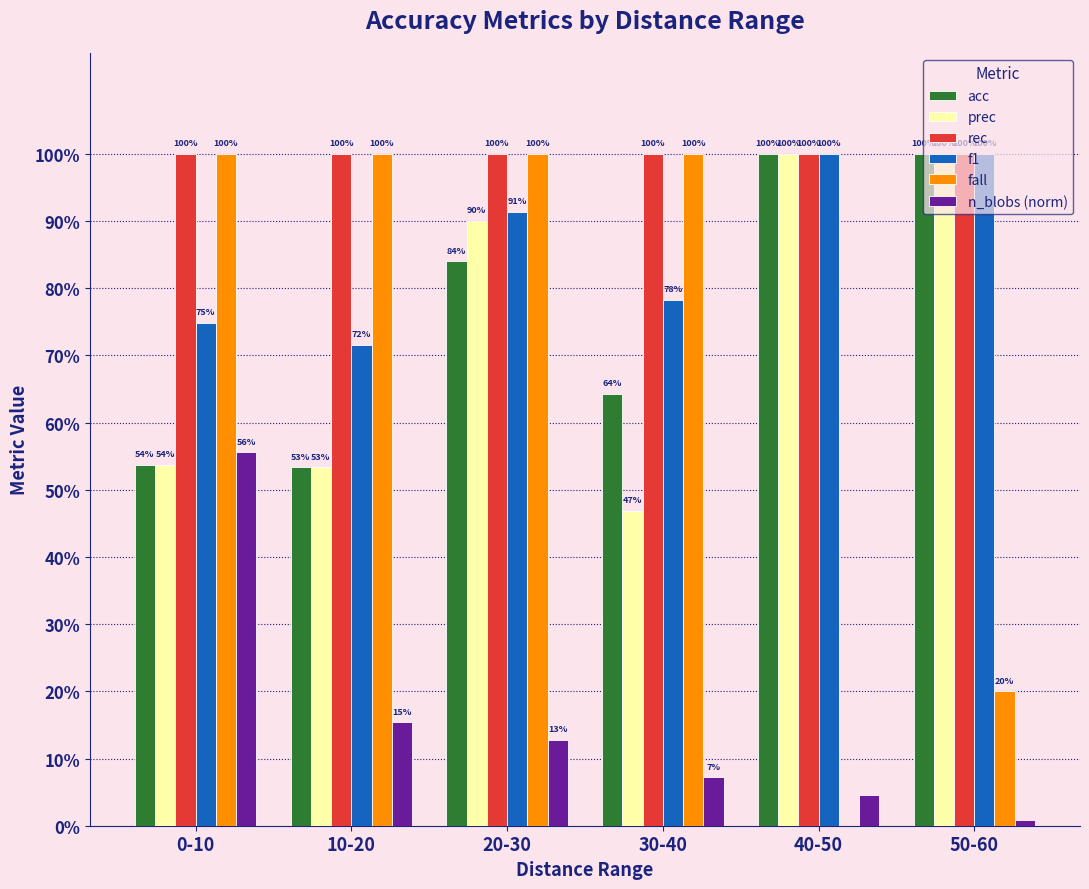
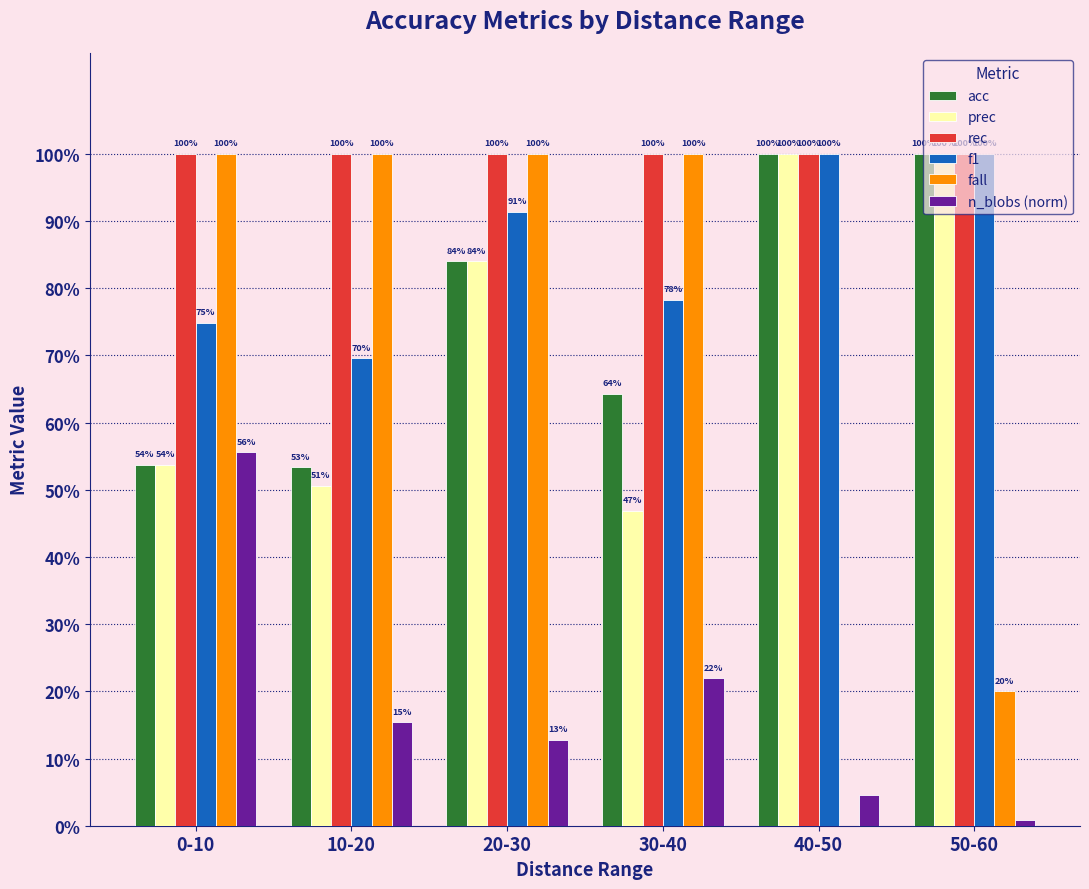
  {
    "acc": {
      "0-10": "54%",
      "10-20": "53%",
      "20-30": "84%",
      "30-40": "64%"
    },
    "prec": {
      "0-10": "54%",
-     "10-20": "53%",
-     "20-30": "90%",
+     "10-20": "51%",
+     "20-30": "84%",
      "30-40": "47%"
    },
    "rec": {
      "0-10": "100%",
      "10-20": "100%",
      "20-30": "100%",
      "30-40": "100%"
    },
    "f1": {
      "0-10": "75%",
-     "10-20": "72%",
+     "10-20": "70%",
      "20-30": "91%",
      "30-40": "78%"
    },
    "fall": {
      "0-10": "100%",
      "10-20": "100%",
      "20-30": "100%",
      "30-40": "100%",
      "50-60": "20%"
    },
    "n_blobs (norm)": {
      "0-10": "56%",
      "10-20": "15%",
      "20-30": "13%",
-     "30-40": "7%"
+     "30-40": "22%"
    }
  }
